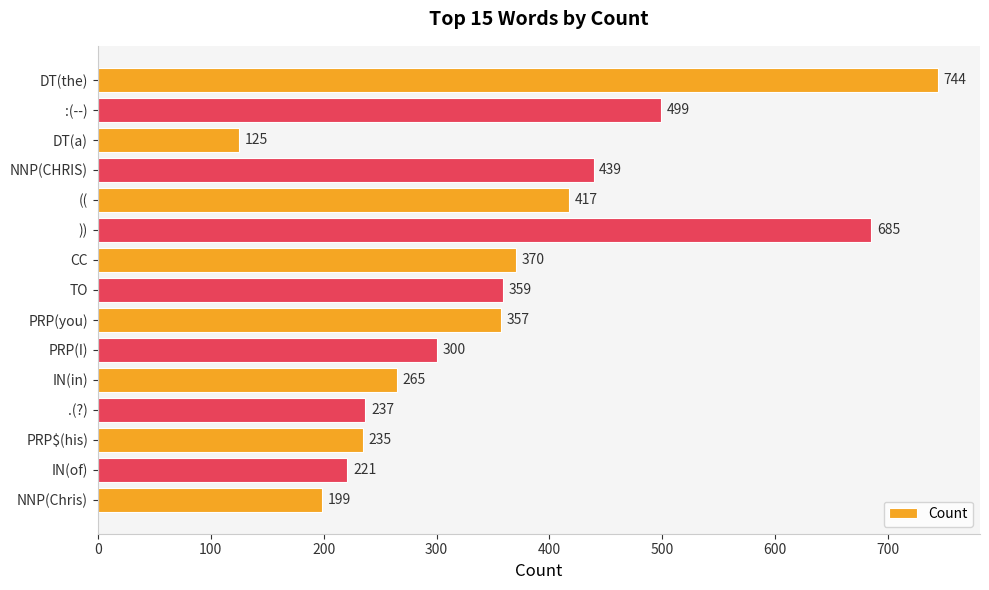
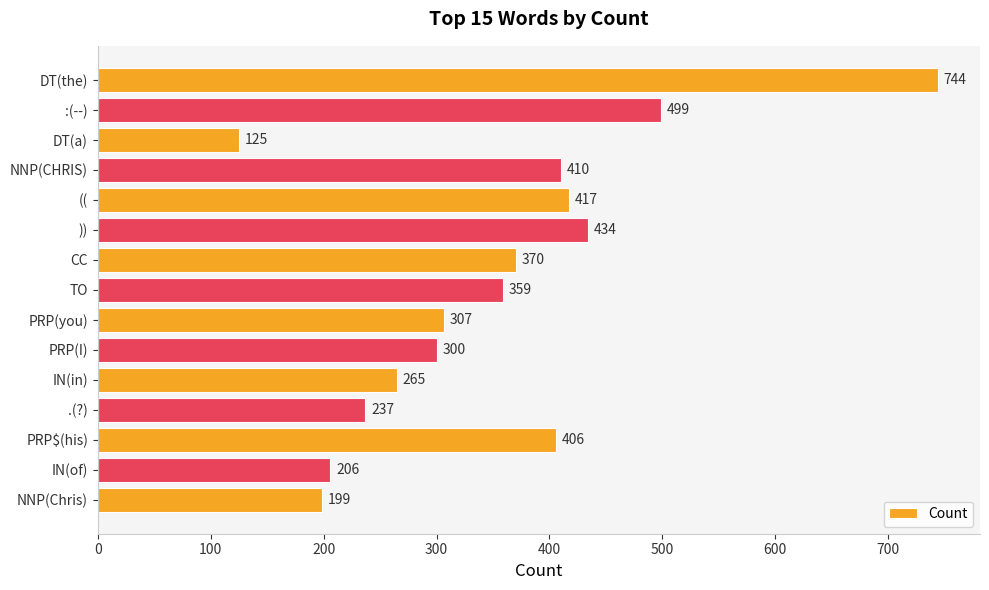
  {
    "DT(the)": 744,
    ":(--)": 499,
    "DT(a)": 125,
-   "NNP(CHRIS)": 439,
+   "NNP(CHRIS)": 410,
    "((": 417,
-   "))": 685,
+   "))": 434,
    "CC": 370,
    "TO": 359,
-   "PRP(you)": 357,
+   "PRP(you)": 307,
    "PRP(I)": 300,
    "IN(in)": 265,
    ".(?)": 237,
-   "PRP$(his)": 235,
-   "IN(of)": 221,
+   "PRP$(his)": 406,
+   "IN(of)": 206,
    "NNP(Chris)": 199
  }
